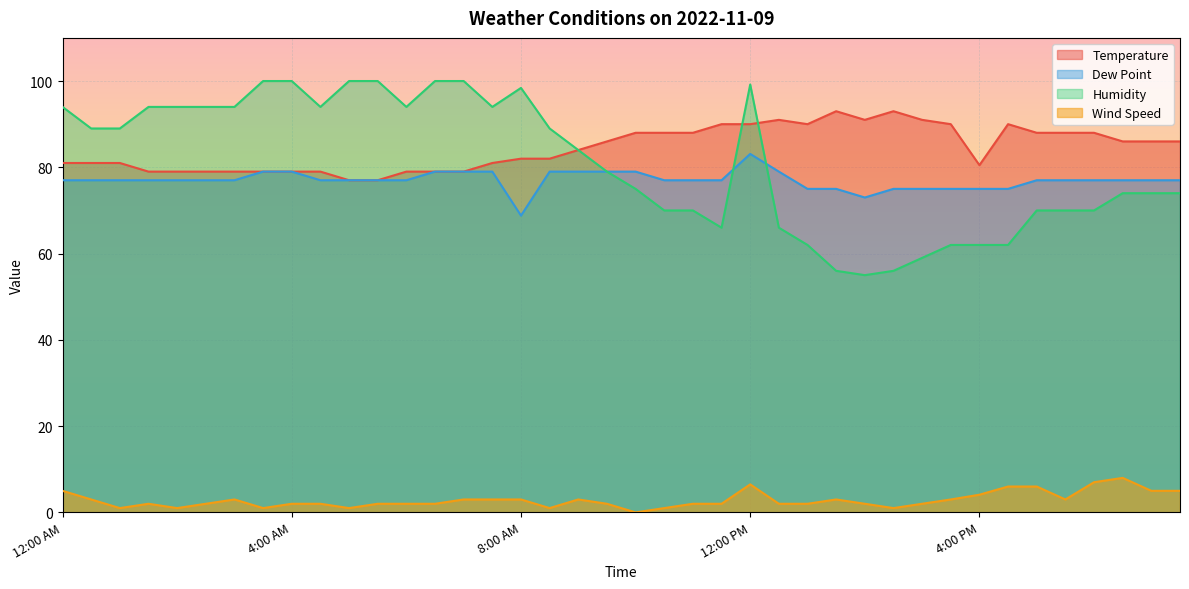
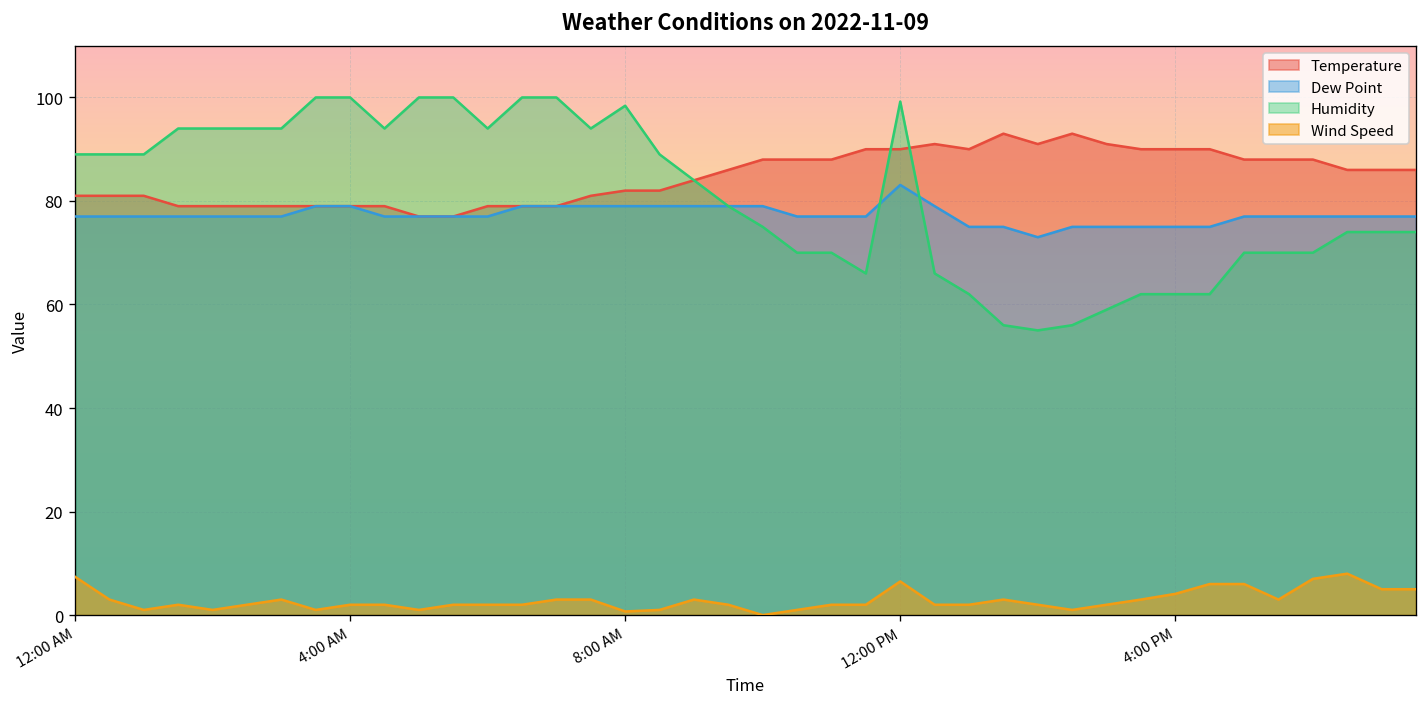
  {
    "Temperature": {
      "12:00 AM": 81,
      "8:00 AM": 82,
      "12:00 PM": 90,
-     "4:00 PM": 81
+     "4:00 PM": 90
    },
    "Dew Point": {
      "12:00 AM": 77,
-     "8:00 AM": 69,
+     "8:00 AM": 79,
      "12:00 PM": 83,
      "4:00 PM": 75
    },
    "Humidity": {
-     "12:00 AM": 94,
+     "12:00 AM": 89,
      "4:00 AM": 100,
      "8:00 AM": 98,
      "12:00 PM": 99,
      "4:00 PM": 62
    },
    "Wind Speed": {
-     "12:00 AM": 5,
+     "12:00 AM": 7,
      "4:00 AM": 2,
-     "8:00 AM": 3,
+     "8:00 AM": 1,
      "12:00 PM": 7,
      "4:00 PM": 4
    }
  }
